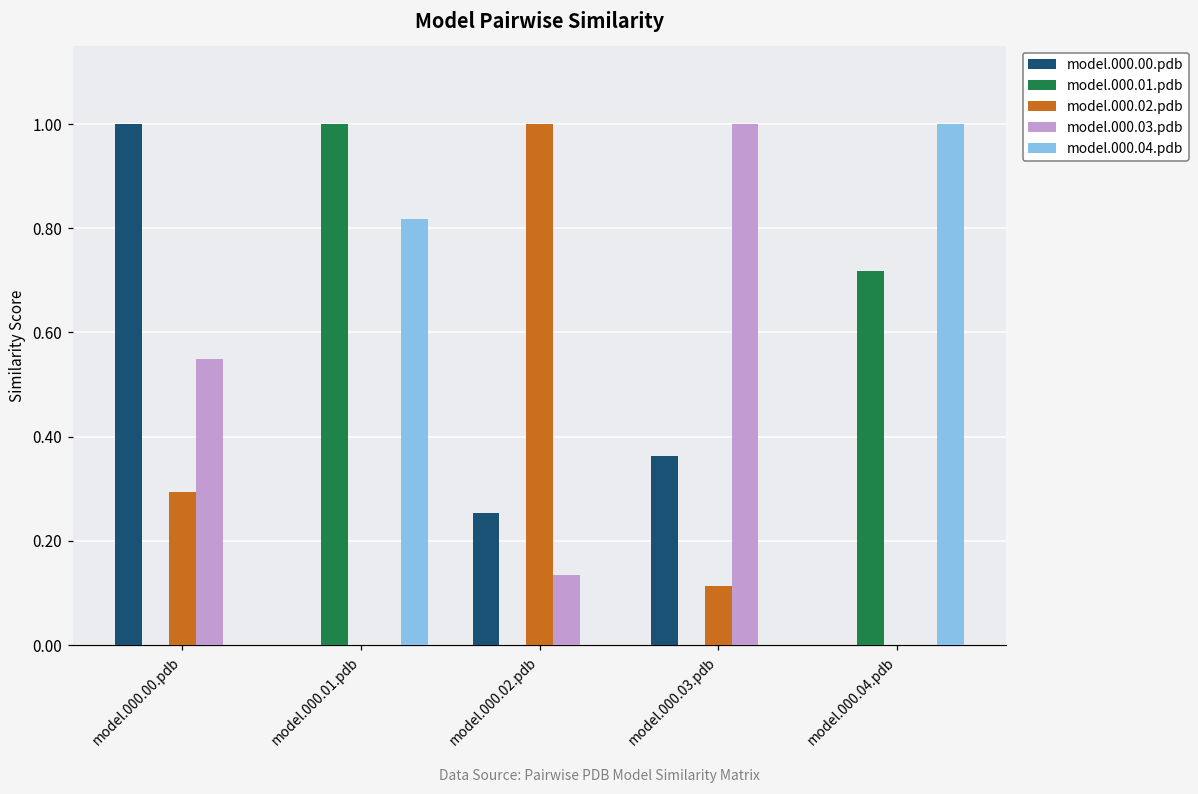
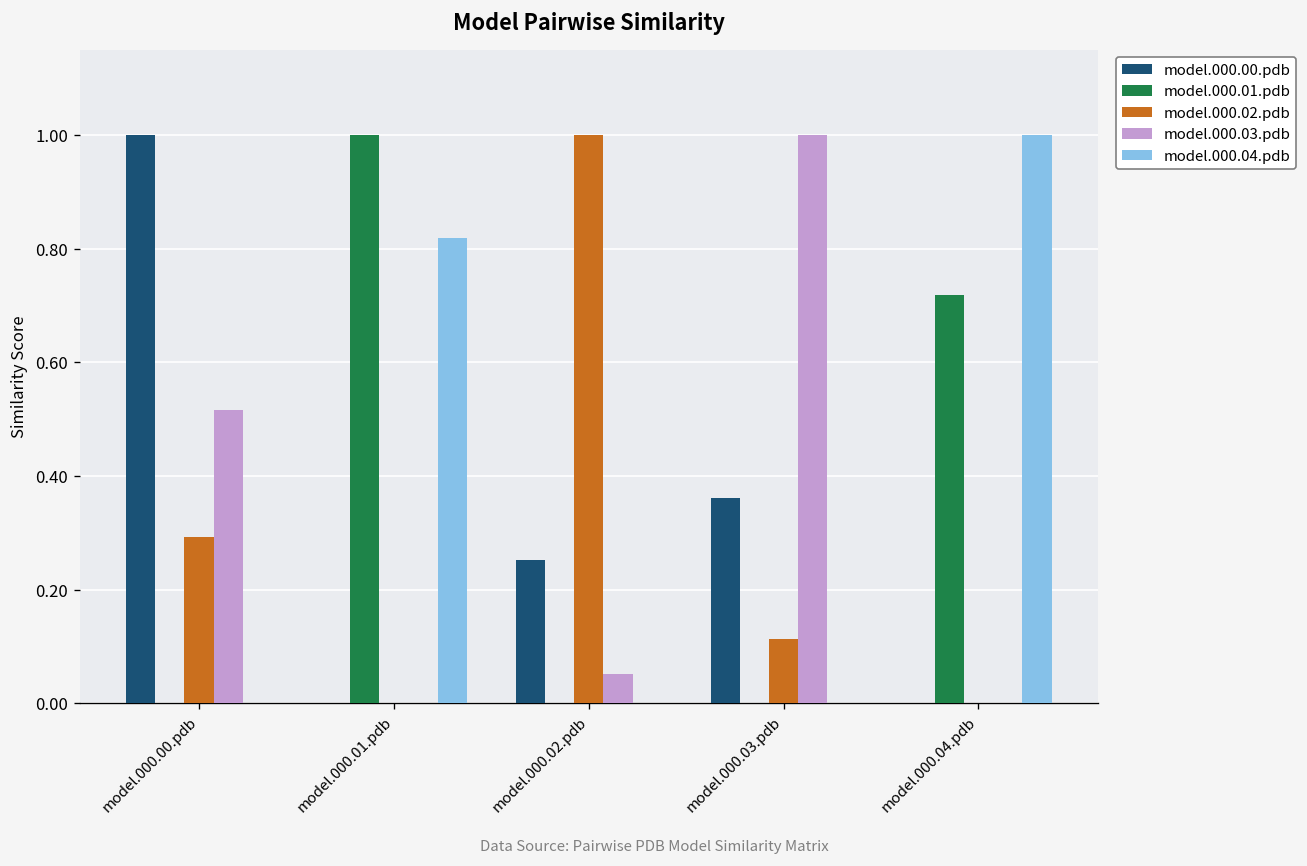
  {
    "model.000.00.pdb": {
      "model.000.00.pdb": 1.00,
      "model.000.01.pdb": 0.00,
      "model.000.02.pdb": 0.25,
      "model.000.03.pdb": 0.36,
      "model.000.04.pdb": 0.00
    },
    "model.000.01.pdb": {
      "model.000.00.pdb": 0.00,
      "model.000.01.pdb": 1.00,
      "model.000.02.pdb": 0.00,
      "model.000.03.pdb": 0.00,
      "model.000.04.pdb": 0.72
    },
    "model.000.02.pdb": {
      "model.000.00.pdb": 0.29,
      "model.000.01.pdb": 0.00,
      "model.000.02.pdb": 1.00,
      "model.000.03.pdb": 0.11,
      "model.000.04.pdb": 0.00
    },
    "model.000.03.pdb": {
-     "model.000.00.pdb": 0.55,
+     "model.000.00.pdb": 0.52,
      "model.000.01.pdb": 0.00,
-     "model.000.02.pdb": 0.13,
+     "model.000.02.pdb": 0.05,
      "model.000.03.pdb": 1.00,
      "model.000.04.pdb": 0.00
    },
    "model.000.04.pdb": {
      "model.000.00.pdb": 0.00,
      "model.000.01.pdb": 0.82,
      "model.000.02.pdb": 0.00,
      "model.000.03.pdb": 0.00,
      "model.000.04.pdb": 1.00
    }
  }
